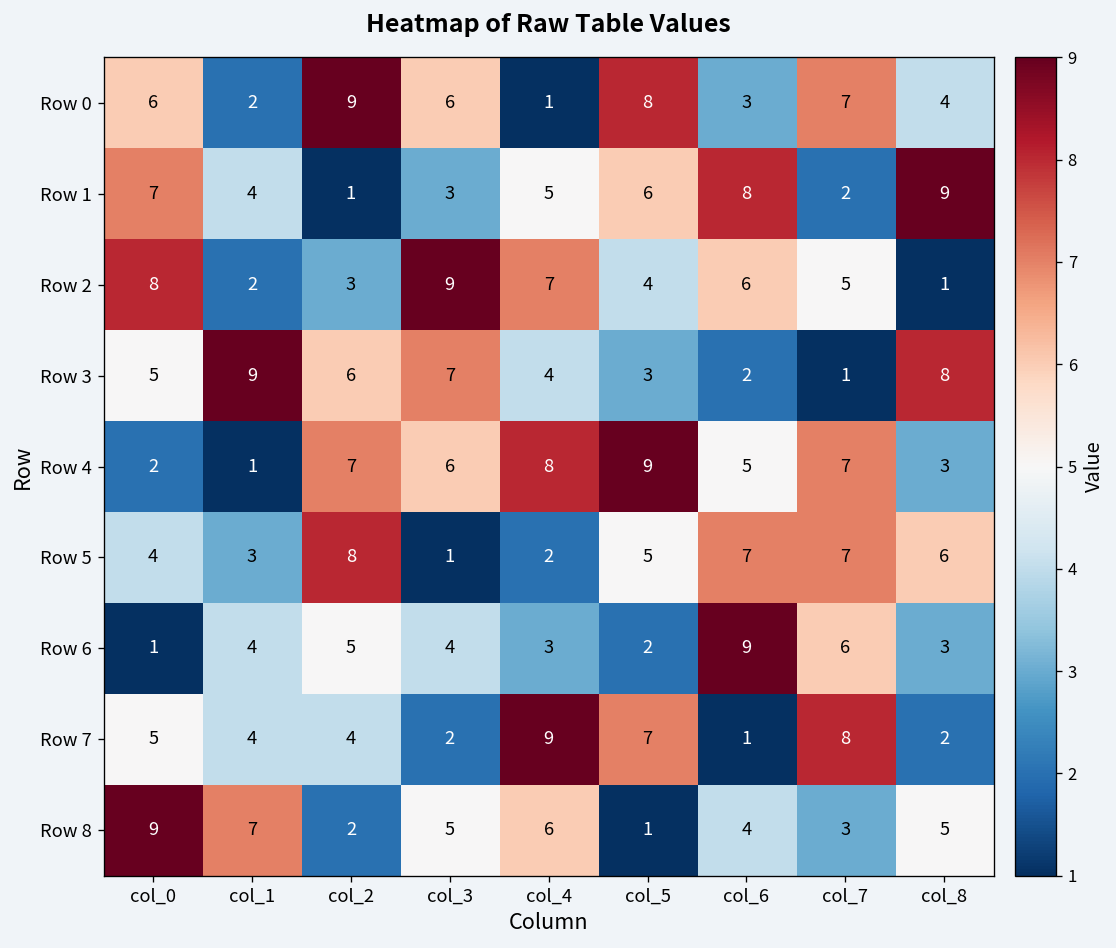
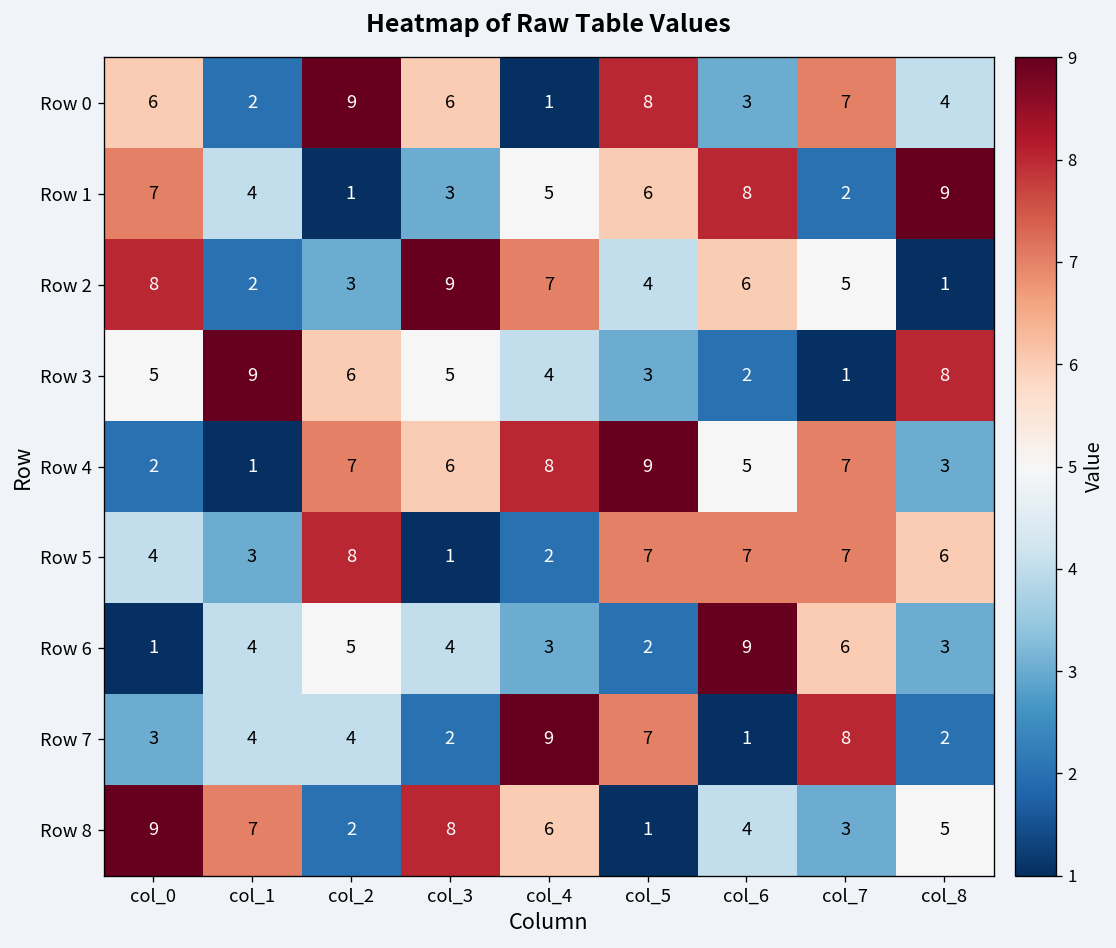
  {
    "Row 0": {
      "col_0": 6,
      "col_1": 2,
      "col_2": 9,
      "col_3": 6,
      "col_4": 1,
      "col_5": 8,
      "col_6": 3,
      "col_7": 7,
      "col_8": 4
    },
    "Row 1": {
      "col_0": 7,
      "col_1": 4,
      "col_2": 1,
      "col_3": 3,
      "col_4": 5,
      "col_5": 6,
      "col_6": 8,
      "col_7": 2,
      "col_8": 9
    },
    "Row 2": {
      "col_0": 8,
      "col_1": 2,
      "col_2": 3,
      "col_3": 9,
      "col_4": 7,
      "col_5": 4,
      "col_6": 6,
      "col_7": 5,
      "col_8": 1
    },
    "Row 3": {
      "col_0": 5,
      "col_1": 9,
      "col_2": 6,
-     "col_3": 7,
+     "col_3": 5,
      "col_4": 4,
      "col_5": 3,
      "col_6": 2,
      "col_7": 1,
      "col_8": 8
    },
    "Row 4": {
      "col_0": 2,
      "col_1": 1,
      "col_2": 7,
      "col_3": 6,
      "col_4": 8,
      "col_5": 9,
      "col_6": 5,
      "col_7": 7,
      "col_8": 3
    },
    "Row 5": {
      "col_0": 4,
      "col_1": 3,
      "col_2": 8,
      "col_3": 1,
      "col_4": 2,
-     "col_5": 5,
+     "col_5": 7,
      "col_6": 7,
      "col_7": 7,
      "col_8": 6
    },
    "Row 6": {
      "col_0": 1,
      "col_1": 4,
      "col_2": 5,
      "col_3": 4,
      "col_4": 3,
      "col_5": 2,
      "col_6": 9,
      "col_7": 6,
      "col_8": 3
    },
    "Row 7": {
-     "col_0": 5,
+     "col_0": 3,
      "col_1": 4,
      "col_2": 4,
      "col_3": 2,
      "col_4": 9,
      "col_5": 7,
      "col_6": 1,
      "col_7": 8,
      "col_8": 2
    },
    "Row 8": {
      "col_0": 9,
      "col_1": 7,
      "col_2": 2,
-     "col_3": 5,
+     "col_3": 8,
      "col_4": 6,
      "col_5": 1,
      "col_6": 4,
      "col_7": 3,
      "col_8": 5
    }
  }
